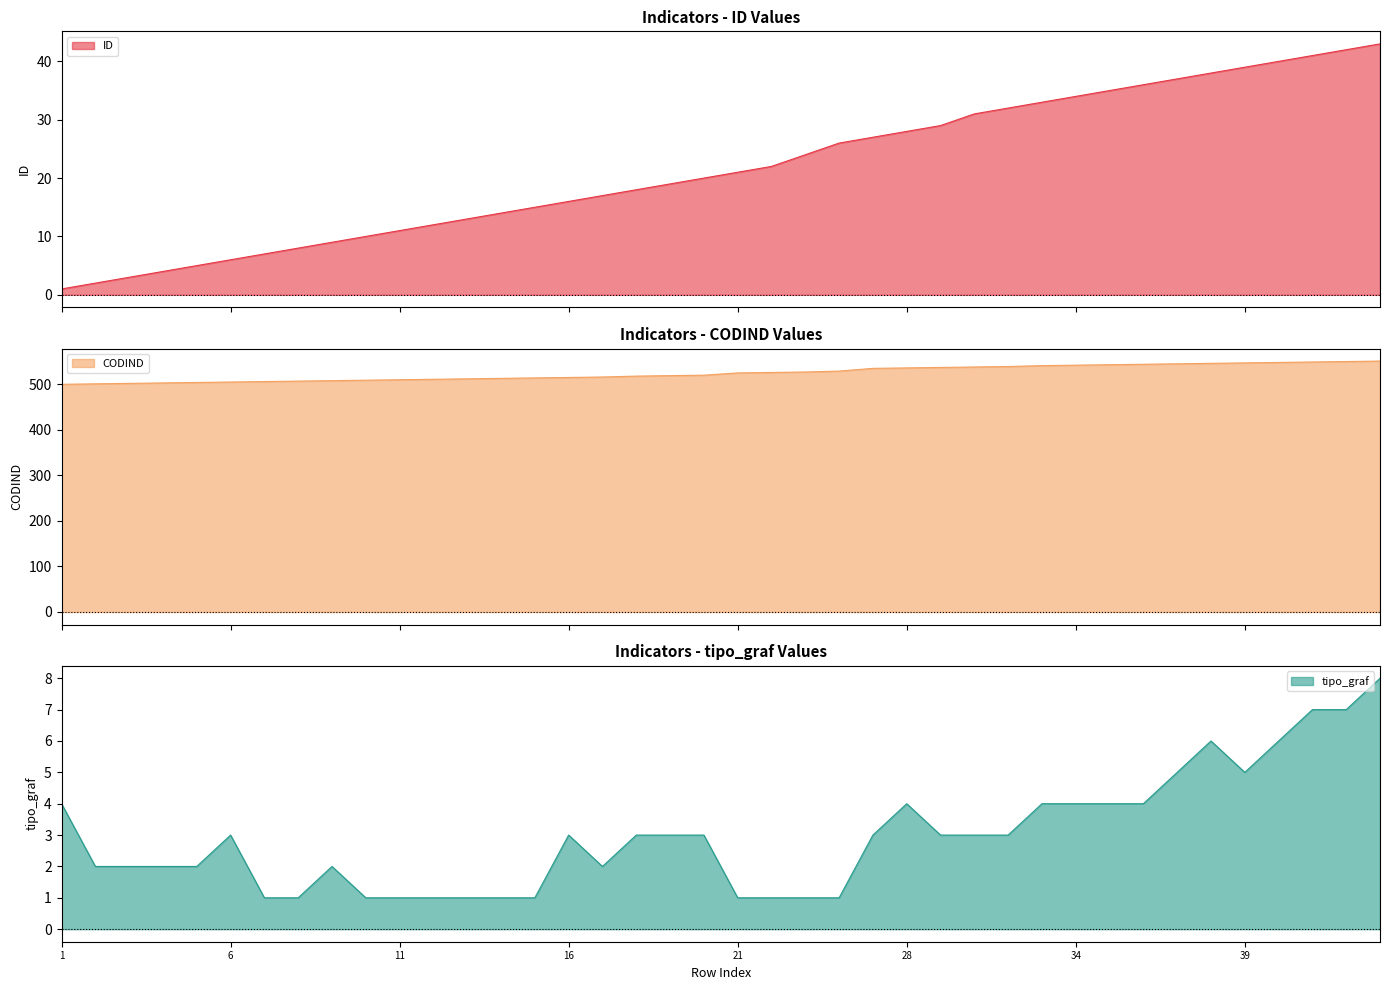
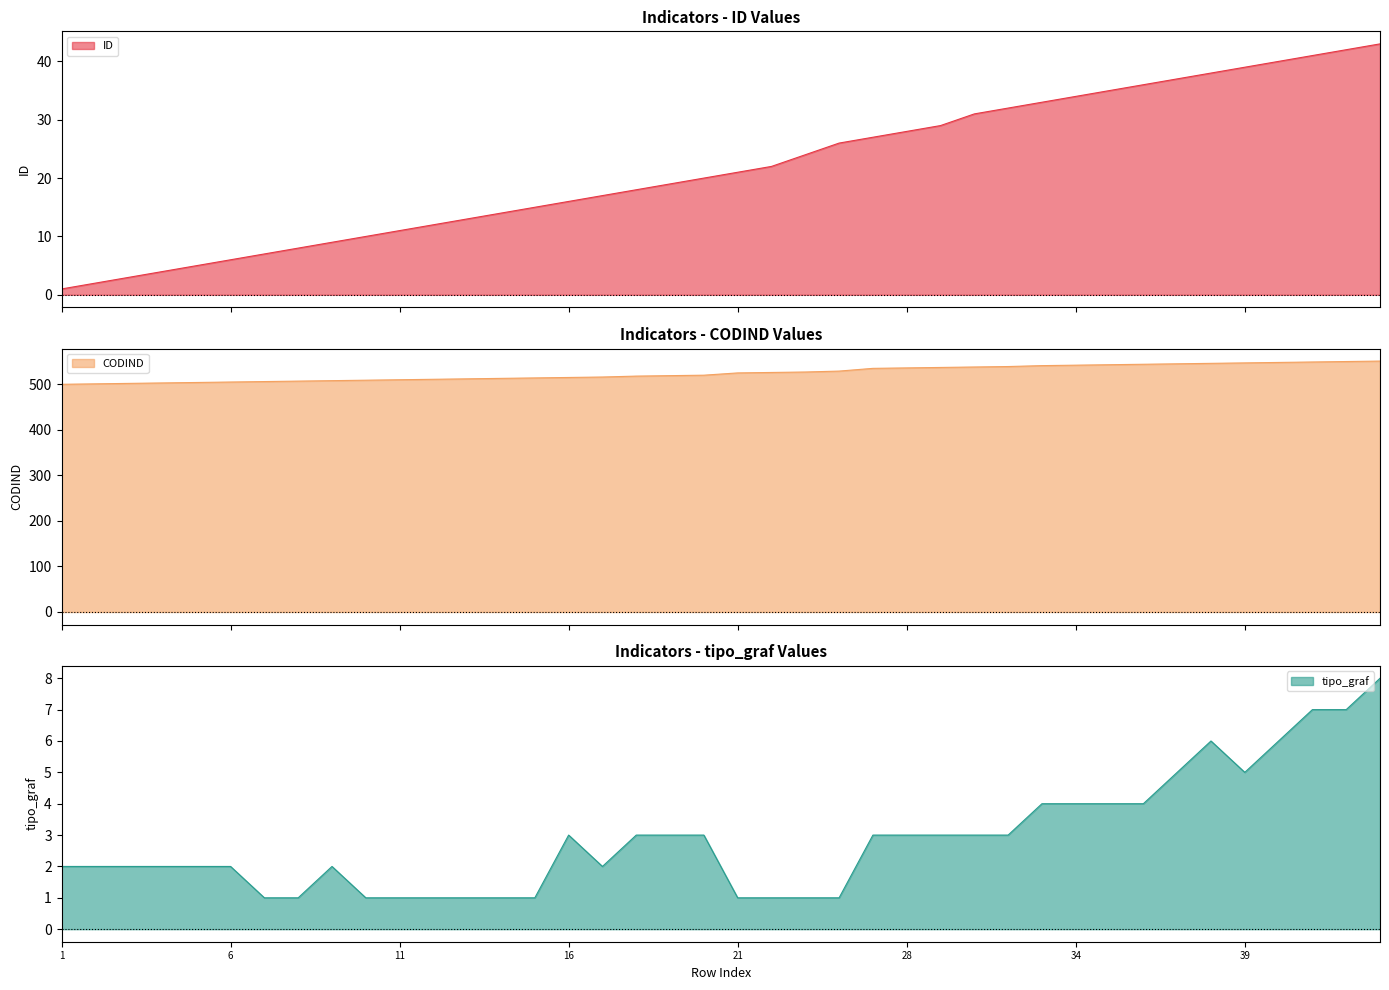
  {
    "Indicators - tipo_graf Values": {
-     "1": 4,
-     "6": 3,
+     "1": 2,
+     "6": 2,
      "11": 1,
      "16": 3,
      "21": 1,
-     "28": 4,
+     "28": 3,
      "34": 4,
      "39": 5
    }
  }
